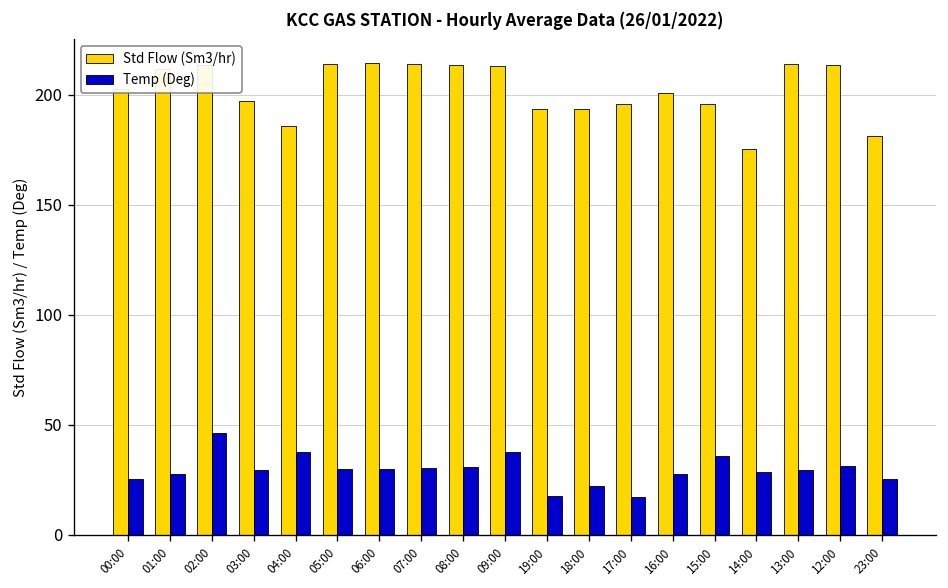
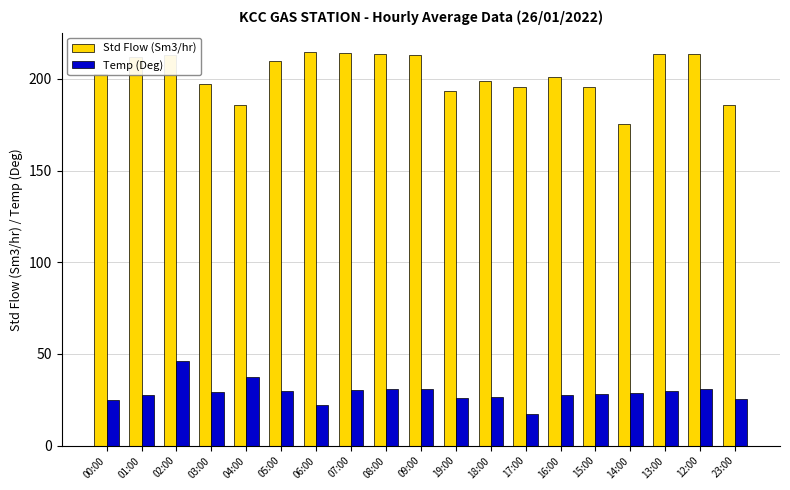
  {
    "Std Flow (Sm3/hr)": {
      "03:00": 197,
      "04:00": 186,
-     "05:00": 214,
+     "05:00": 210,
      "06:00": 214,
      "07:00": 214,
      "08:00": 213,
      "09:00": 213,
      "19:00": 194,
-     "18:00": 193,
+     "18:00": 199,
      "17:00": 196,
      "16:00": 201,
      "15:00": 196,
      "14:00": 175,
      "13:00": 214,
      "12:00": 213,
-     "23:00": 181
+     "23:00": 186
    },
    "Temp (Deg)": {
      "00:00": 25,
      "01:00": 28,
      "02:00": 46,
      "03:00": 29,
      "04:00": 38,
      "05:00": 30,
-     "06:00": 30,
+     "06:00": 22,
      "07:00": 30,
      "08:00": 31,
-     "09:00": 38,
-     "19:00": 18,
-     "18:00": 22,
+     "09:00": 31,
+     "19:00": 26,
+     "18:00": 27,
      "17:00": 17,
      "16:00": 28,
-     "15:00": 36,
+     "15:00": 28,
      "14:00": 29,
      "13:00": 30,
      "12:00": 31,
      "23:00": 25
    }
  }
